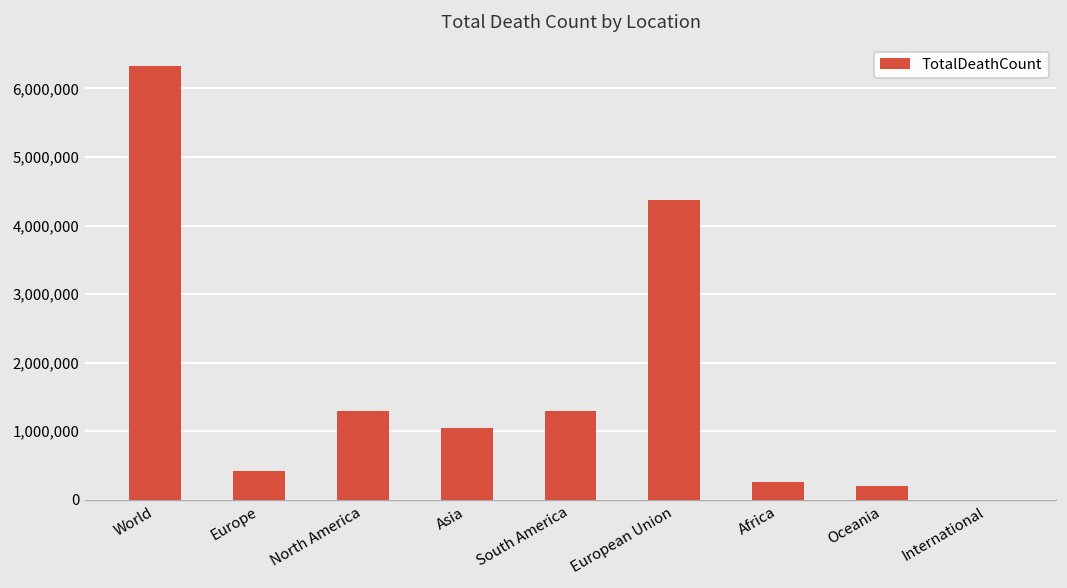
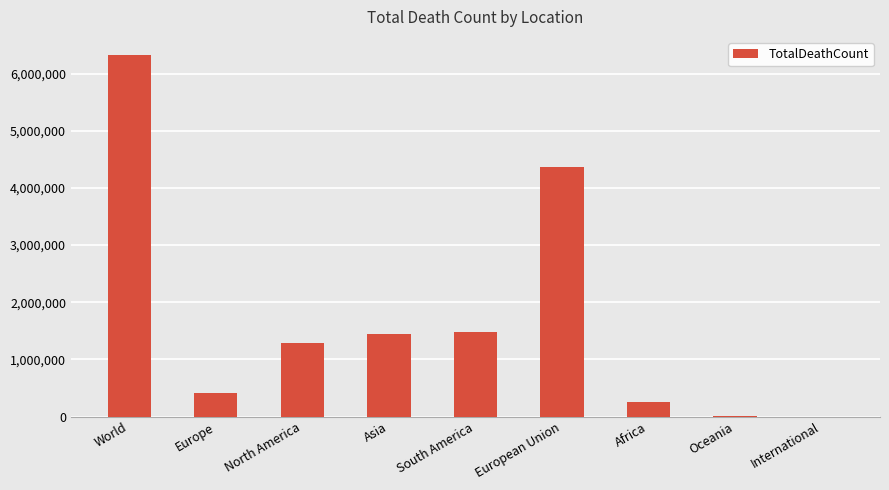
  {
    "World": "6,300,000",
    "Europe": "400,000",
    "North America": "1,300,000",
-   "Asia": "1,100,000",
-   "South America": "1,300,000",
+   "Asia": "1,400,000",
+   "South America": "1,500,000",
    "European Union": "4,400,000",
    "Africa": "300,000",
-   "Oceania": "200,000"
+   "Oceania": "0"
  }
